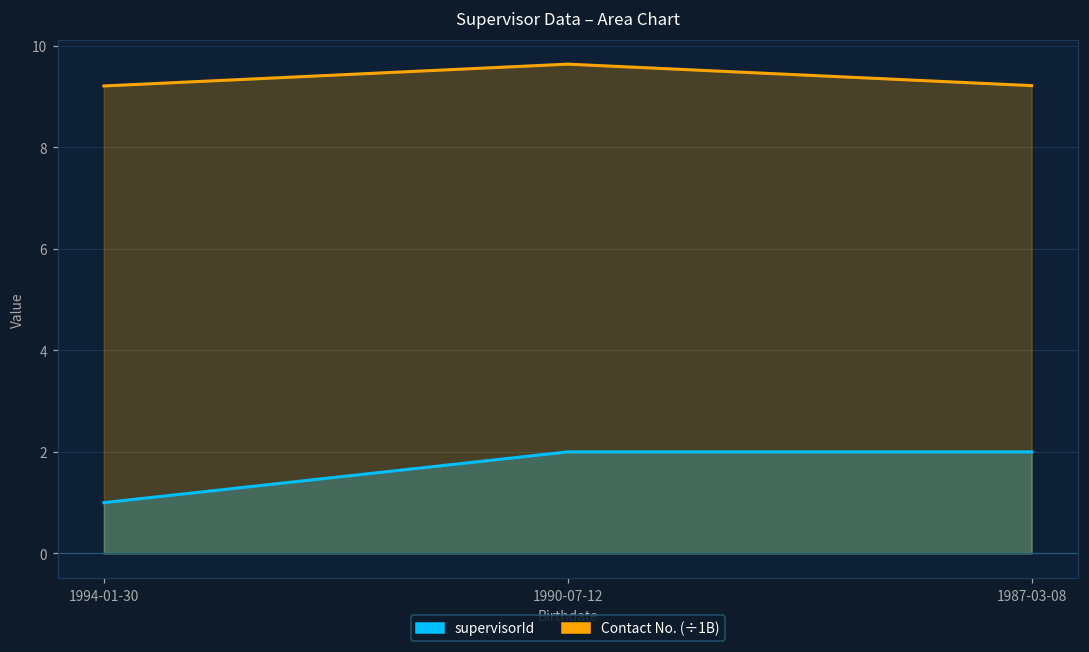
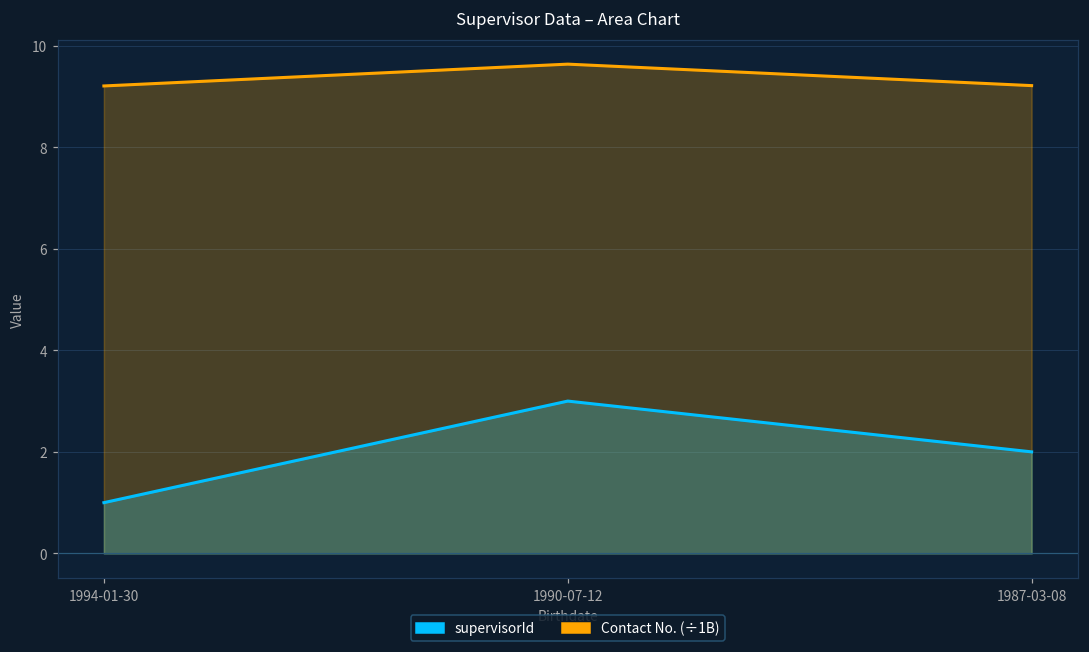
  {
    "supervisorId": {
      "1994-01-30": 1,
-     "1990-07-12": 2,
+     "1990-07-12": 3,
      "1987-03-08": 2
    },
    "Contact No. (÷1B)": {
      "1994-01-30": 9.2,
      "1990-07-12": 9.6,
      "1987-03-08": 9.2
    }
  }
